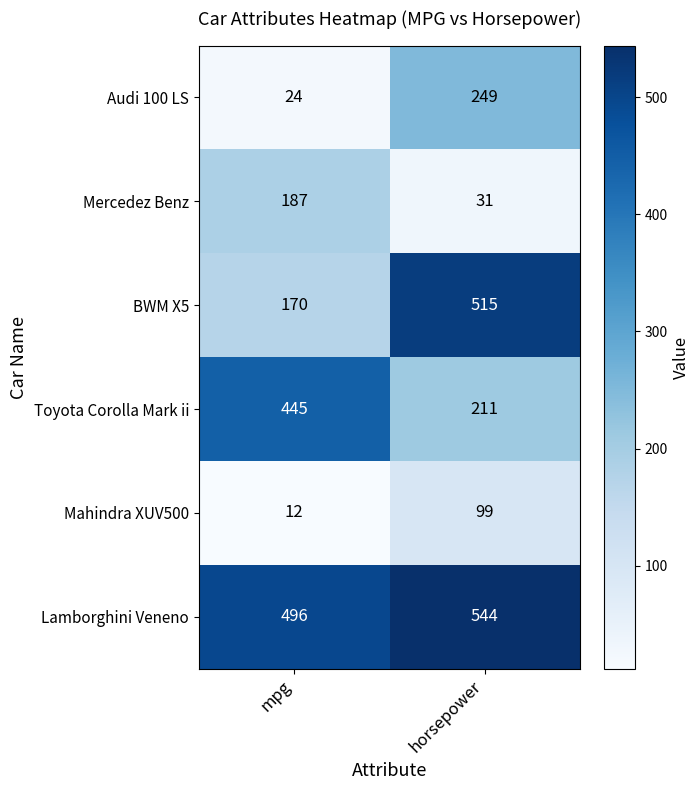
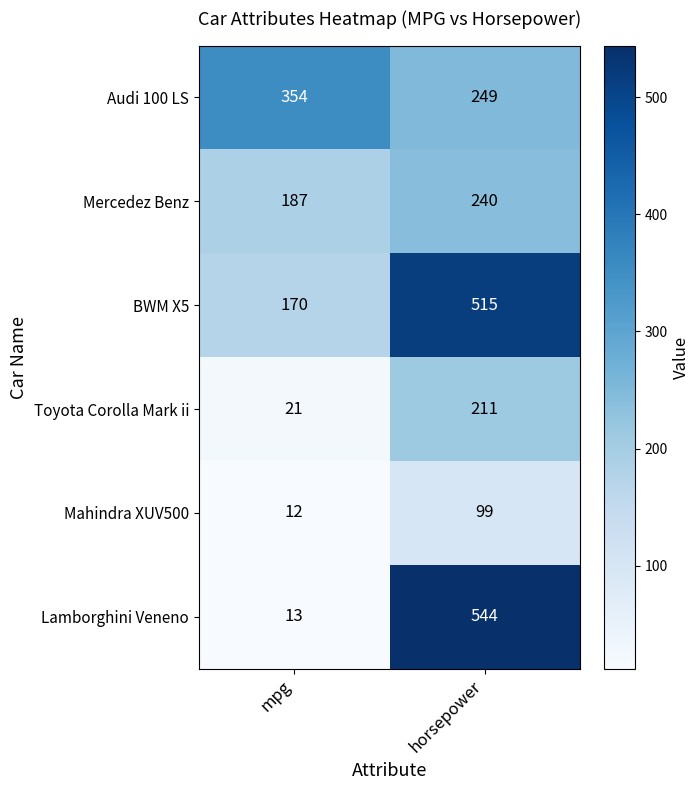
  {
    "Audi 100 LS": {
-     "mpg": 24,
+     "mpg": 354,
      "horsepower": 249
    },
    "Mercedez Benz": {
      "mpg": 187,
-     "horsepower": 31
+     "horsepower": 240
    },
    "BWM X5": {
      "mpg": 170,
      "horsepower": 515
    },
    "Toyota Corolla Mark ii": {
-     "mpg": 445,
+     "mpg": 21,
      "horsepower": 211
    },
    "Mahindra XUV500": {
      "mpg": 12,
      "horsepower": 99
    },
    "Lamborghini Veneno": {
-     "mpg": 496,
+     "mpg": 13,
      "horsepower": 544
    }
  }
